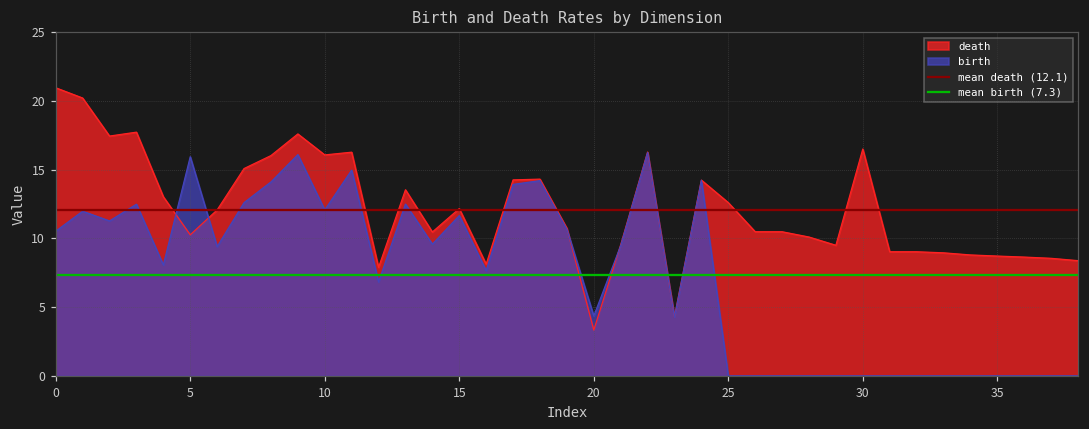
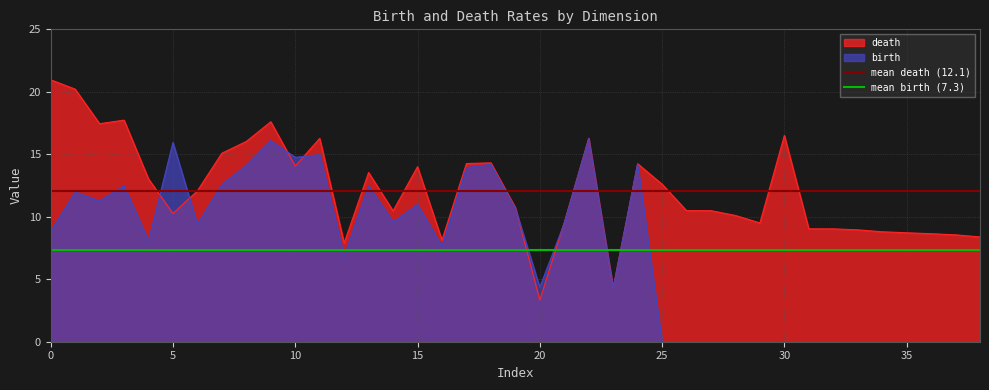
  {
    "death": {
      "0": 21.0,
      "5": 10.3,
-     "10": 16.1,
-     "15": 12.2,
+     "10": 14.1,
+     "15": 14.0,
      "20": 3.3,
      "25": 12.6,
      "30": 16.5,
      "35": 8.7
    },
    "birth": {
-     "0": 10.5,
+     "0": 8.8,
      "5": 15.9,
-     "10": 12.1,
-     "15": 11.7,
+     "10": 14.8,
+     "15": 11.0,
      "20": 4.4,
      "25": 0.0,
      "30": 0.0,
      "35": 0.0
    }
  }
